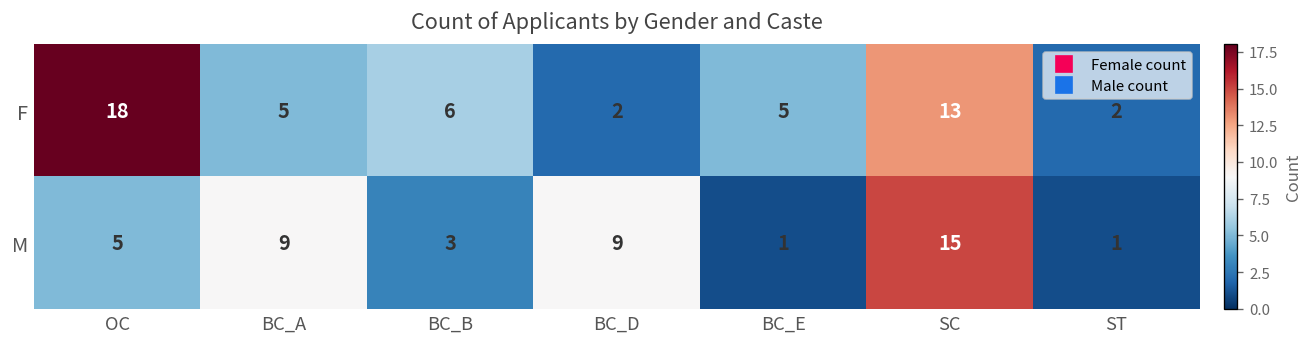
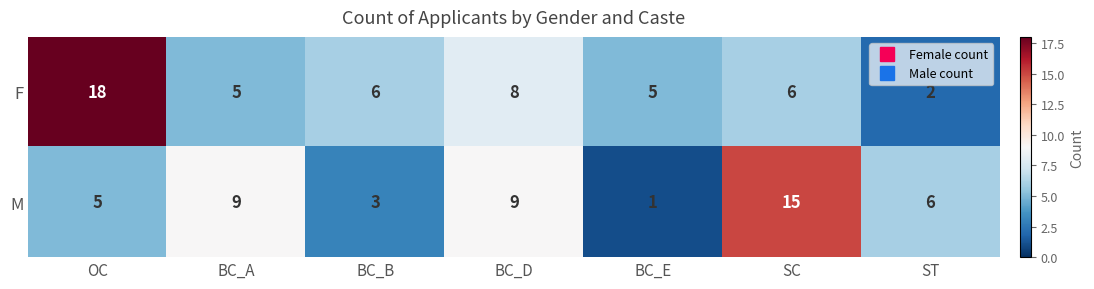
  {
    "F": {
      "OC": 18,
      "BC_A": 5,
      "BC_B": 6,
-     "BC_D": 2,
+     "BC_D": 8,
      "BC_E": 5,
-     "SC": 13
+     "SC": 6
    },
    "M": {
      "OC": 5,
      "BC_A": 9,
      "BC_B": 3,
      "BC_D": 9,
      "BC_E": 1,
      "SC": 15,
-     "ST": 1
+     "ST": 6
    }
  }
